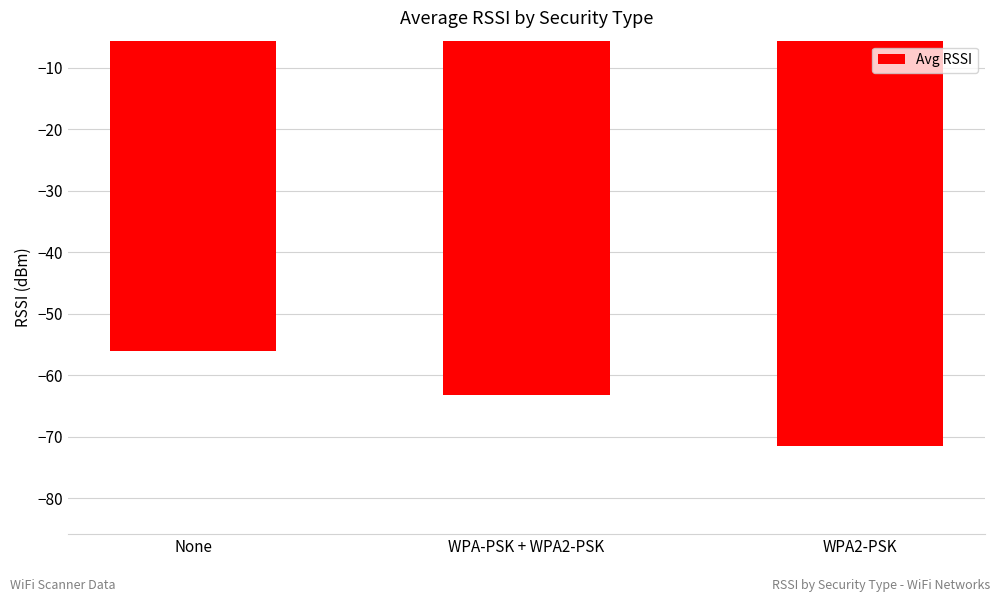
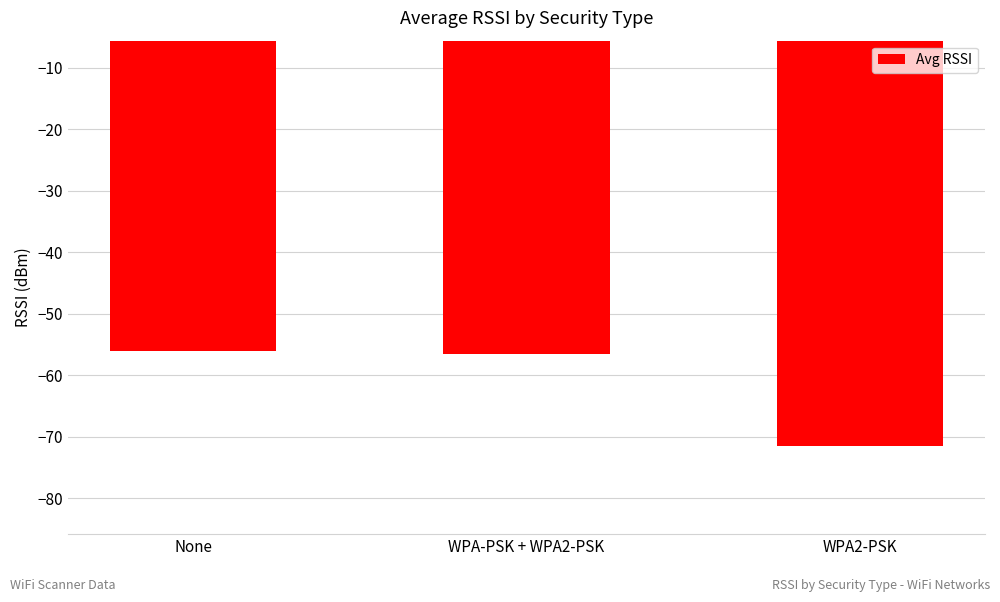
  {
    "None": -56,
-   "WPA-PSK + WPA2-PSK": -63,
+   "WPA-PSK + WPA2-PSK": -57,
    "WPA2-PSK": -72
  }
